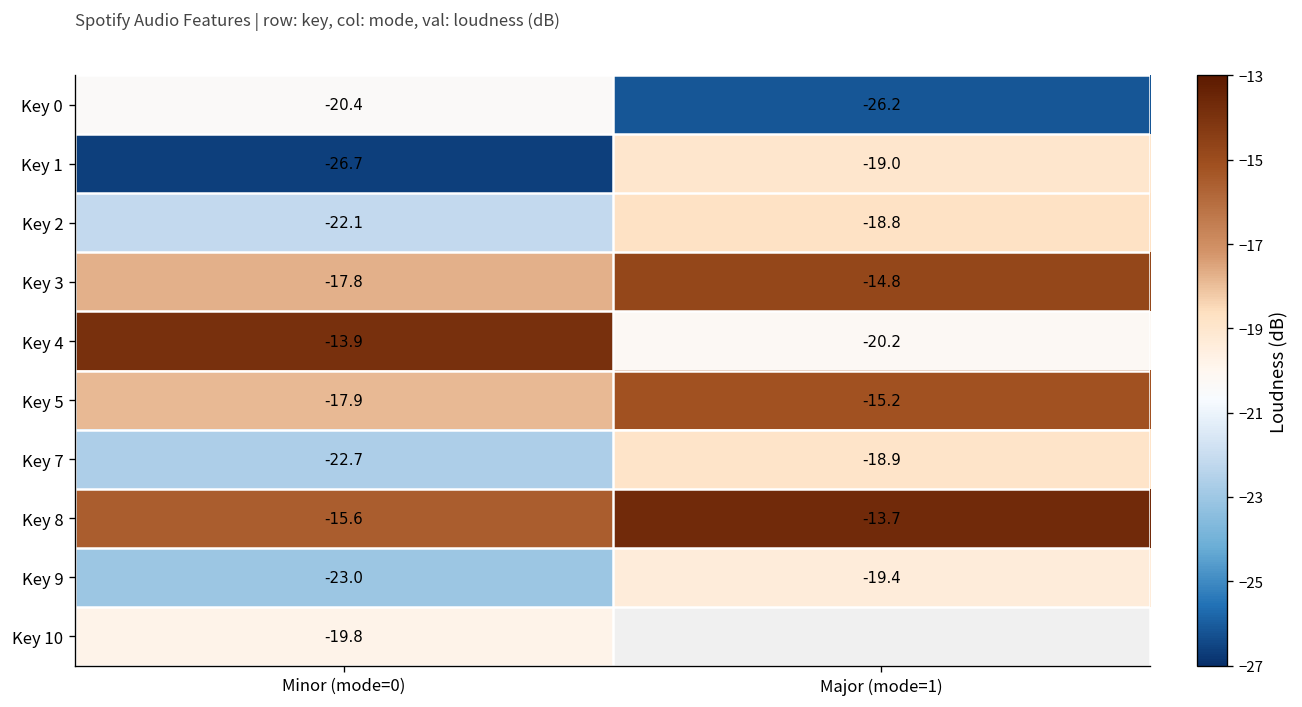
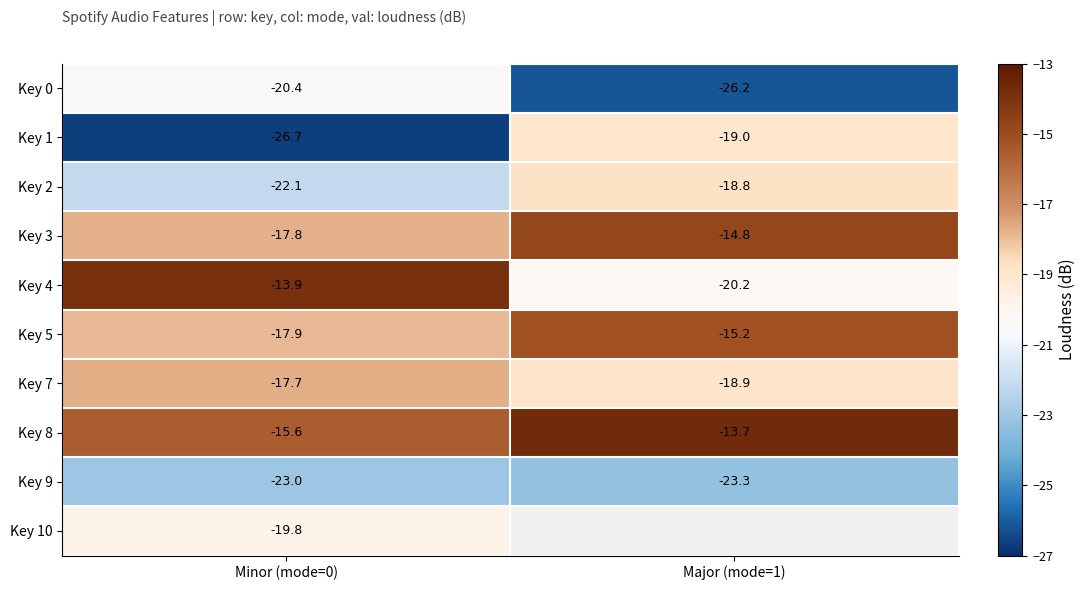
  {
    "Key 0": {
      "Minor (mode=0)": -20.4,
      "Major (mode=1)": -26.2
    },
    "Key 1": {
      "Minor (mode=0)": -26.7,
      "Major (mode=1)": -19.0
    },
    "Key 2": {
      "Minor (mode=0)": -22.1,
      "Major (mode=1)": -18.8
    },
    "Key 3": {
      "Minor (mode=0)": -17.8,
      "Major (mode=1)": -14.8
    },
    "Key 4": {
      "Minor (mode=0)": -13.9,
      "Major (mode=1)": -20.2
    },
    "Key 5": {
      "Minor (mode=0)": -17.9,
      "Major (mode=1)": -15.2
    },
    "Key 7": {
-     "Minor (mode=0)": -22.7,
+     "Minor (mode=0)": -17.7,
      "Major (mode=1)": -18.9
    },
    "Key 8": {
      "Minor (mode=0)": -15.6,
      "Major (mode=1)": -13.7
    },
    "Key 9": {
      "Minor (mode=0)": -23.0,
-     "Major (mode=1)": -19.4
+     "Major (mode=1)": -23.3
    },
    "Key 10": {
      "Minor (mode=0)": -19.8
    }
  }
